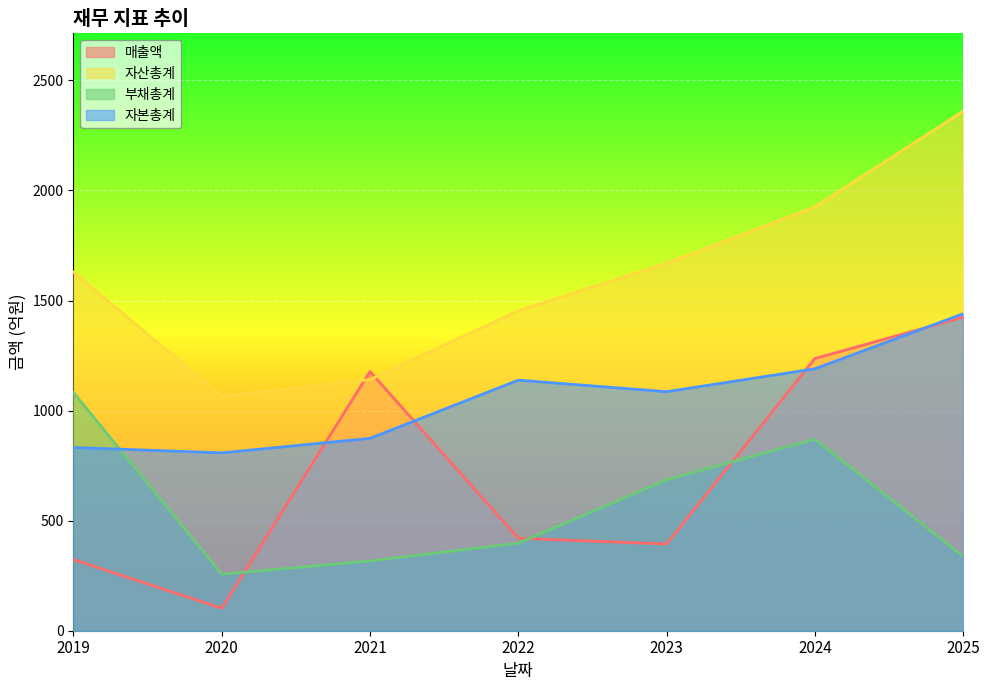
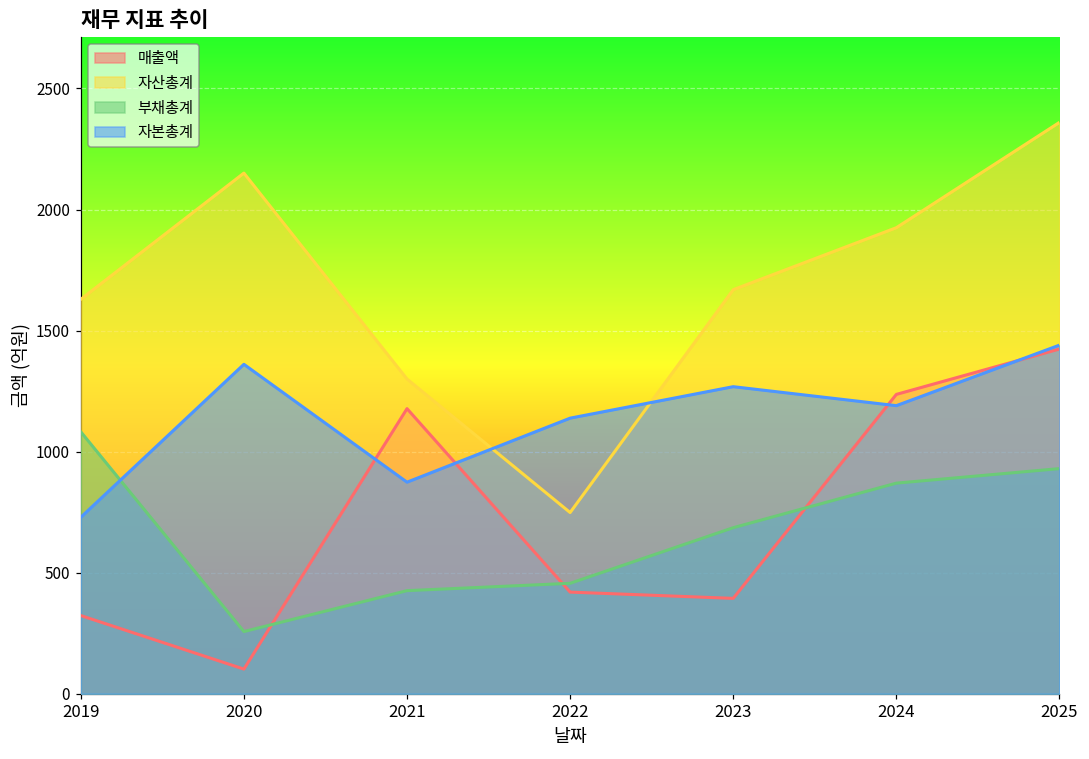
  {
    "매출액": {
      "2019": 320,
      "2020": 100,
      "2021": 1180,
      "2022": 420,
      "2023": 390,
      "2024": 1240,
      "2025": 1420
    },
    "자산총계": {
      "2019": 1630,
-     "2020": 1070,
-     "2021": 1140,
-     "2022": 1450,
+     "2020": 2150,
+     "2021": 1300,
+     "2022": 750,
      "2023": 1670,
      "2024": 1930,
      "2025": 2360
    },
    "부채총계": {
      "2019": 1080,
      "2020": 260,
-     "2021": 320,
-     "2022": 400,
+     "2021": 430,
+     "2022": 460,
      "2023": 690,
      "2024": 870,
-     "2025": 340
+     "2025": 930
    },
    "자본총계": {
-     "2019": 830,
-     "2020": 810,
+     "2019": 730,
+     "2020": 1360,
      "2021": 870,
      "2022": 1140,
-     "2023": 1090,
+     "2023": 1270,
      "2024": 1190,
      "2025": 1440
    }
  }
